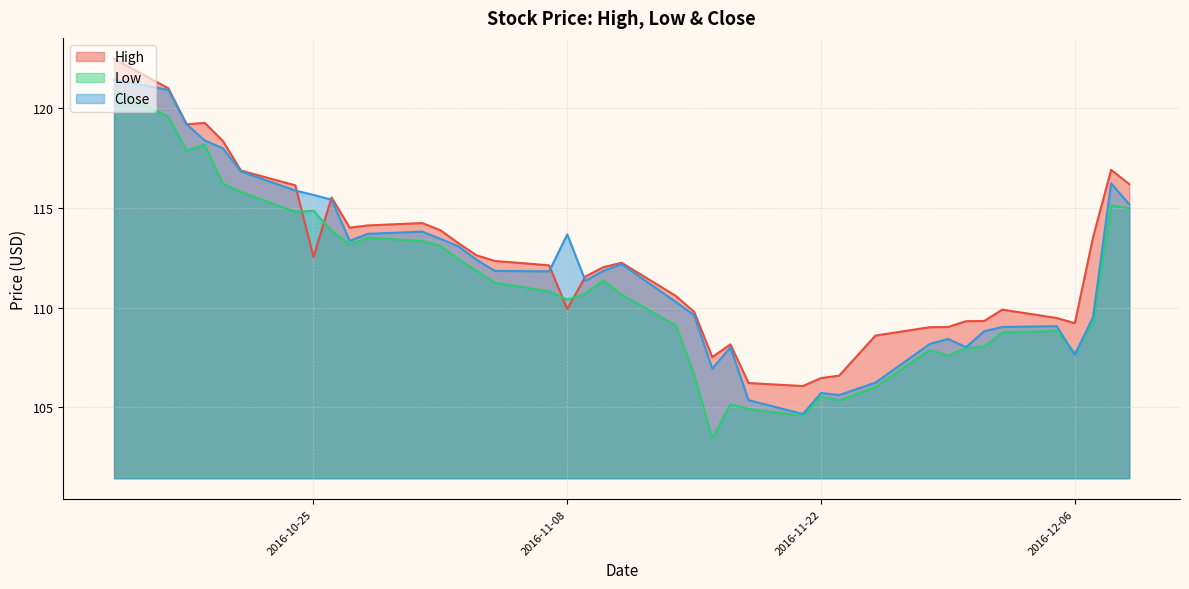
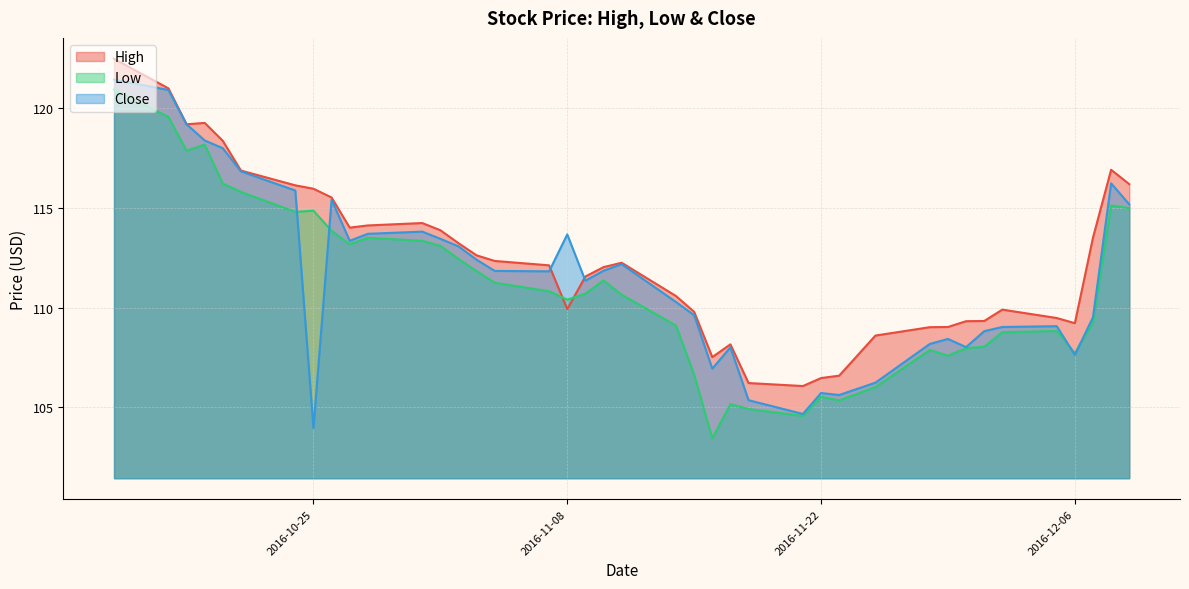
  {
    "High": {
-     "2016-10-25": 112.5,
+     "2016-10-25": 116.0,
      "2016-11-08": 109.9,
      "2016-11-22": 106.5,
      "2016-12-06": 109.2
    },
    "Low": {
      "2016-10-25": 114.9,
      "2016-11-08": 110.4,
      "2016-11-22": 105.5
    },
    "Close": {
-     "2016-10-25": 115.7,
+     "2016-10-25": 104.0,
      "2016-11-08": 113.7,
      "2016-11-22": 105.7
    }
  }
